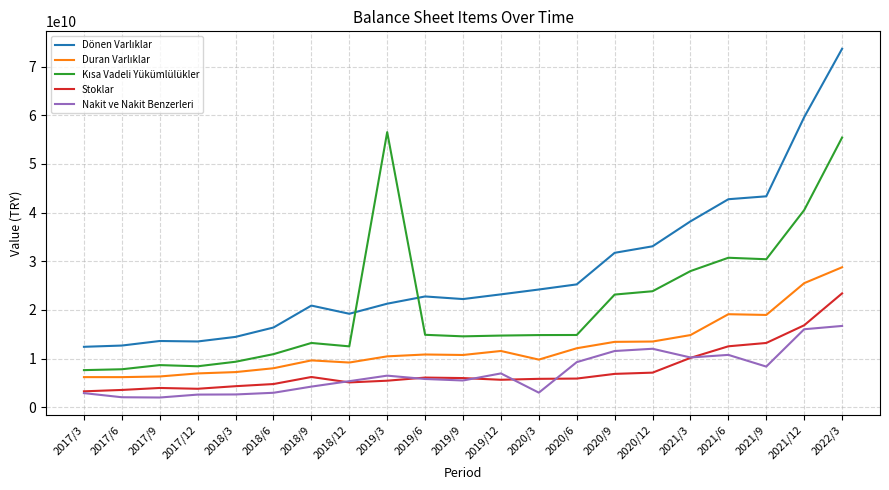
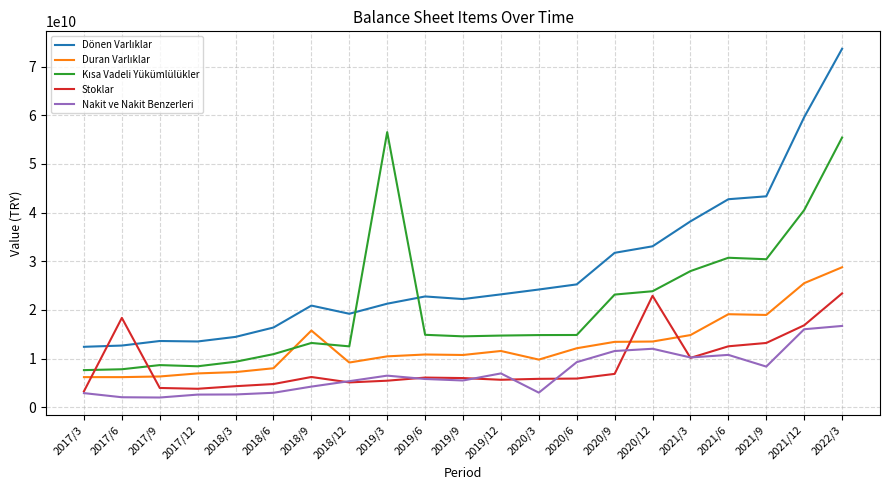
  {
    "Dönen Varlıklar": {
      "2017/3": 12000000000,
      "2017/6": 13000000000,
      "2017/9": 14000000000,
      "2017/12": 14000000000,
      "2018/3": 14000000000,
      "2018/6": 16000000000,
      "2018/9": 21000000000,
      "2018/12": 19000000000,
      "2019/3": 21000000000,
      "2019/6": 23000000000,
      "2019/9": 22000000000,
      "2019/12": 23000000000,
      "2020/3": 24000000000,
      "2020/6": 25000000000,
      "2020/9": 32000000000,
      "2020/12": 33000000000,
      "2021/3": 38000000000,
      "2021/6": 43000000000,
      "2021/9": 43000000000,
      "2021/12": 60000000000,
      "2022/3": 74000000000
    },
    "Duran Varlıklar": {
      "2017/3": 6000000000,
      "2017/6": 6000000000,
      "2017/9": 6000000000,
      "2017/12": 7000000000,
      "2018/3": 7000000000,
      "2018/6": 8000000000,
-     "2018/9": 10000000000,
+     "2018/9": 16000000000,
      "2018/12": 9000000000,
      "2019/3": 10000000000,
      "2019/6": 11000000000,
      "2019/9": 11000000000,
      "2019/12": 12000000000,
      "2020/3": 10000000000,
      "2020/6": 12000000000,
      "2020/9": 13000000000,
      "2020/12": 13000000000,
      "2021/3": 15000000000,
      "2021/6": 19000000000,
      "2021/9": 19000000000,
      "2021/12": 25000000000,
      "2022/3": 29000000000
    },
    "Kısa Vadeli Yükümlülükler": {
      "2017/3": 8000000000,
      "2017/6": 8000000000,
      "2017/9": 9000000000,
      "2017/12": 8000000000,
      "2018/3": 9000000000,
      "2018/6": 11000000000,
      "2018/9": 13000000000,
      "2018/12": 12000000000,
      "2019/3": 57000000000,
      "2019/6": 15000000000,
      "2019/9": 15000000000,
      "2019/12": 15000000000,
      "2020/3": 15000000000,
      "2020/6": 15000000000,
      "2020/9": 23000000000,
      "2020/12": 24000000000,
      "2021/3": 28000000000,
      "2021/6": 31000000000,
      "2021/9": 30000000000,
      "2021/12": 41000000000,
      "2022/3": 55000000000
    },
    "Stoklar": {
-     "2017/6": 4000000000,
+     "2017/6": 18000000000,
      "2017/9": 4000000000,
      "2017/12": 4000000000,
      "2018/3": 4000000000,
      "2018/6": 5000000000,
      "2018/9": 6000000000,
      "2019/3": 5000000000,
      "2019/12": 6000000000,
      "2020/3": 6000000000,
      "2020/6": 6000000000,
      "2020/9": 7000000000,
-     "2020/12": 7000000000,
+     "2020/12": 23000000000,
      "2021/6": 13000000000,
      "2021/9": 13000000000,
      "2021/12": 17000000000,
      "2022/3": 23000000000
    },
    "Nakit ve Nakit Benzerleri": {
      "2017/6": 2000000000,
      "2017/9": 2000000000,
      "2017/12": 3000000000,
      "2018/3": 3000000000,
      "2018/6": 3000000000,
      "2018/9": 4000000000,
      "2019/3": 6000000000,
      "2019/12": 7000000000,
      "2020/3": 3000000000,
      "2020/6": 9000000000,
      "2020/9": 12000000000,
      "2020/12": 12000000000,
      "2021/6": 11000000000,
      "2021/9": 8000000000,
      "2021/12": 16000000000,
      "2022/3": 17000000000
    }
  }
